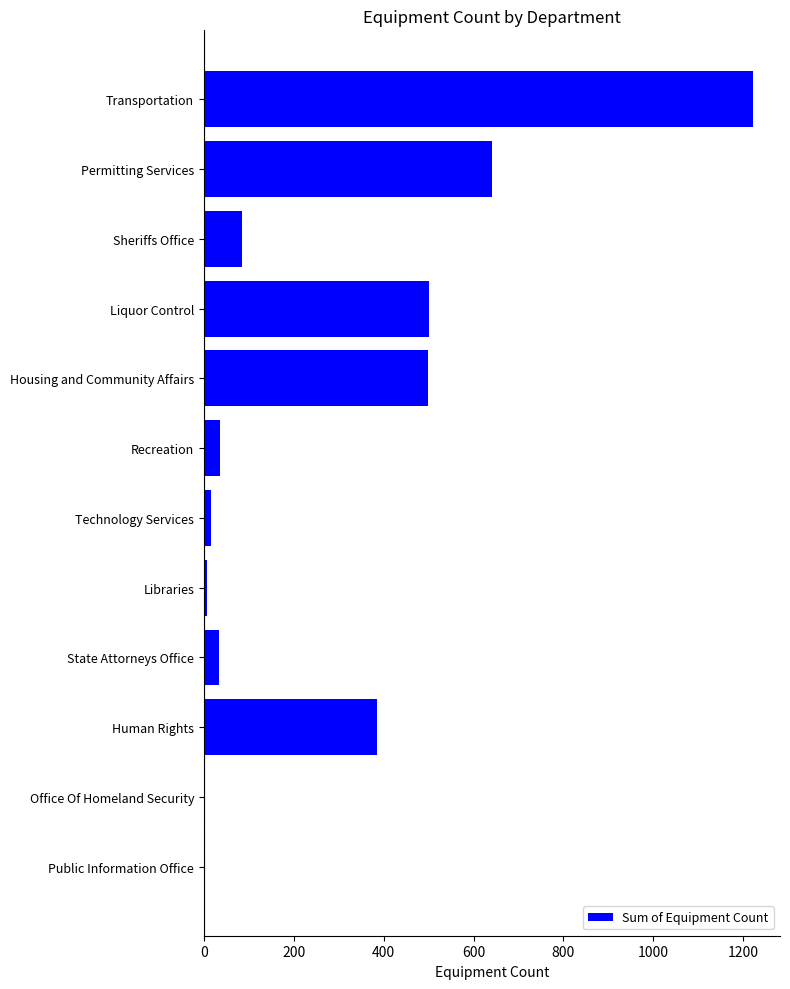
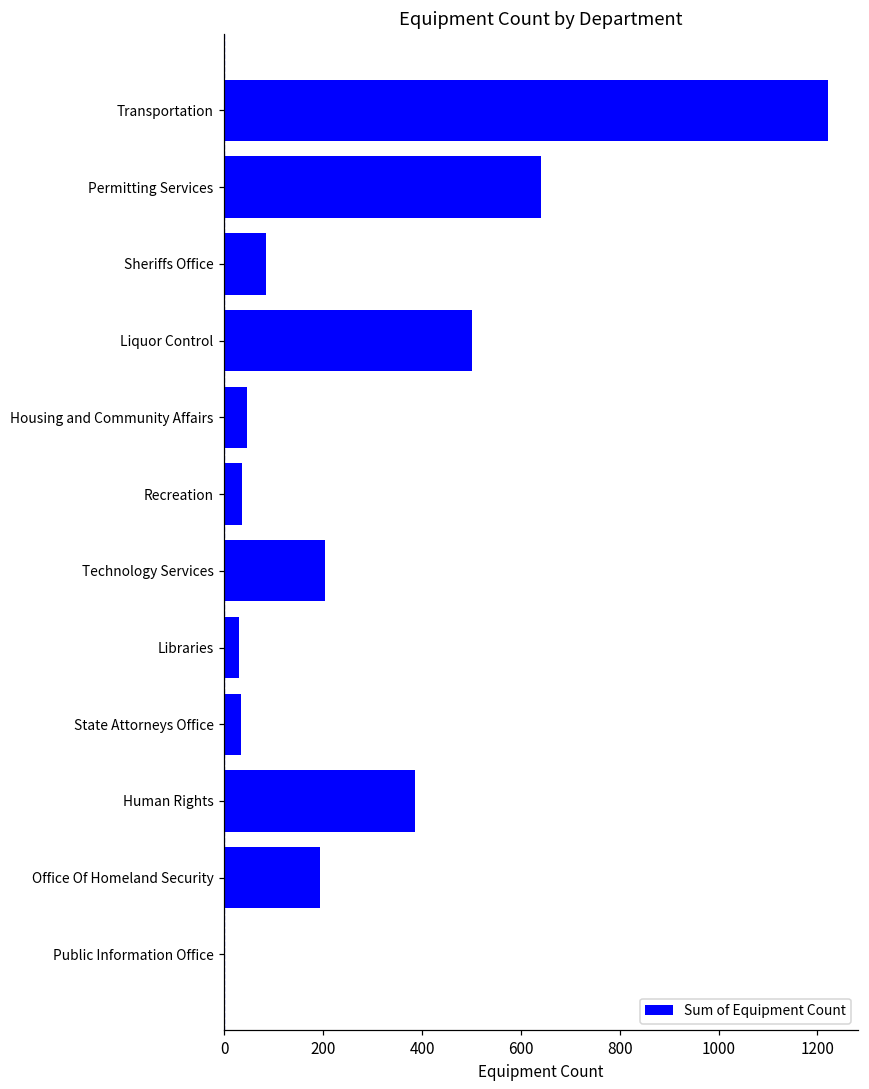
  {
    "Transportation": 1220,
    "Permitting Services": 640,
    "Sheriffs Office": 90,
    "Liquor Control": 500,
-   "Housing and Community Affairs": 500,
+   "Housing and Community Affairs": 50,
    "Recreation": 40,
-   "Technology Services": 20,
-   "Libraries": 10,
+   "Technology Services": 200,
+   "Libraries": 30,
    "State Attorneys Office": 30,
    "Human Rights": 390,
-   "Office Of Homeland Security": 0
+   "Office Of Homeland Security": 190
  }
